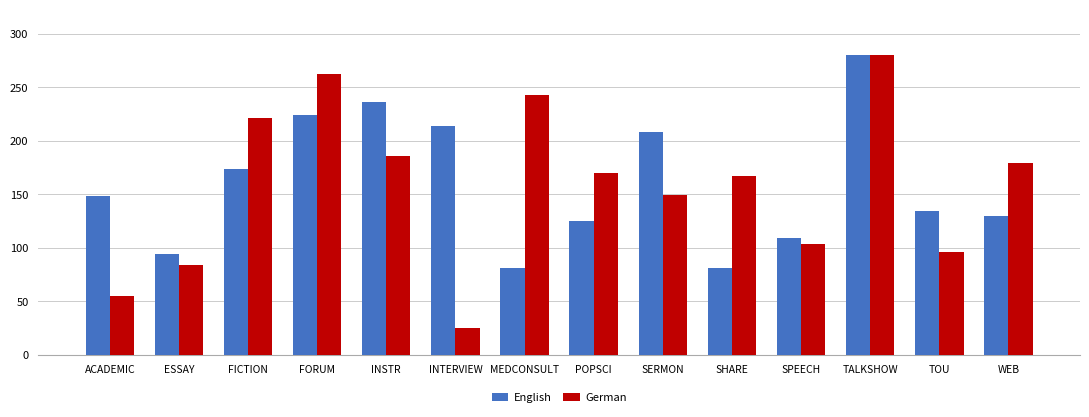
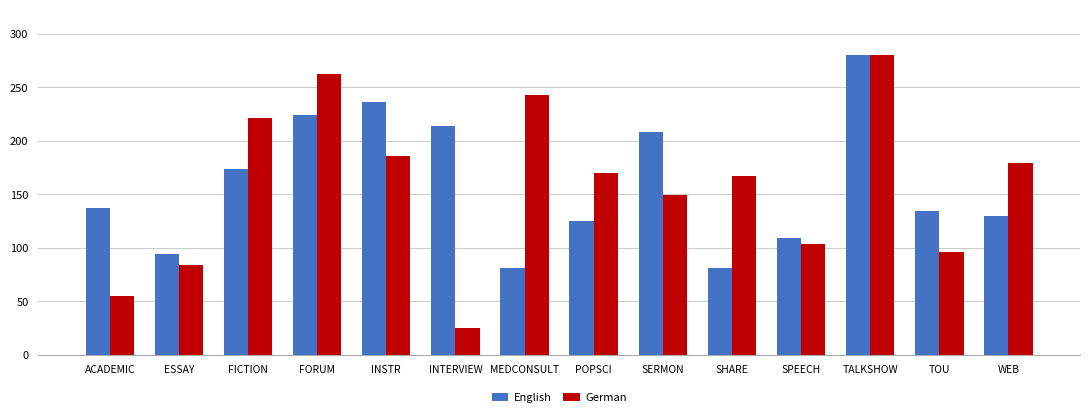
  {
    "English": {
-     "ACADEMIC": 149,
+     "ACADEMIC": 137,
      "ESSAY": 94,
      "FICTION": 173,
      "FORUM": 224,
      "INSTR": 237,
      "INTERVIEW": 214,
      "MEDCONSULT": 81,
      "POPSCI": 125,
      "SERMON": 209,
      "SHARE": 81,
      "SPEECH": 109,
      "TALKSHOW": 281,
      "TOU": 134,
      "WEB": 130
    },
    "German": {
      "ACADEMIC": 56,
      "ESSAY": 84,
      "FICTION": 221,
      "FORUM": 263,
      "INSTR": 186,
      "INTERVIEW": 25,
      "MEDCONSULT": 243,
      "POPSCI": 170,
      "SERMON": 150,
      "SHARE": 168,
      "SPEECH": 104,
      "TALKSHOW": 280,
      "TOU": 96,
      "WEB": 179
    }
  }
